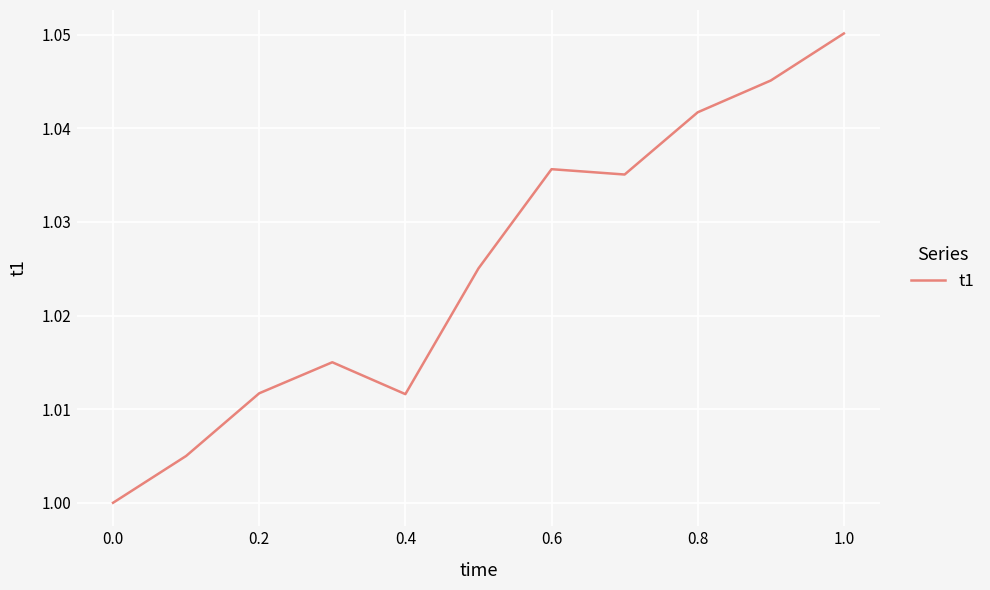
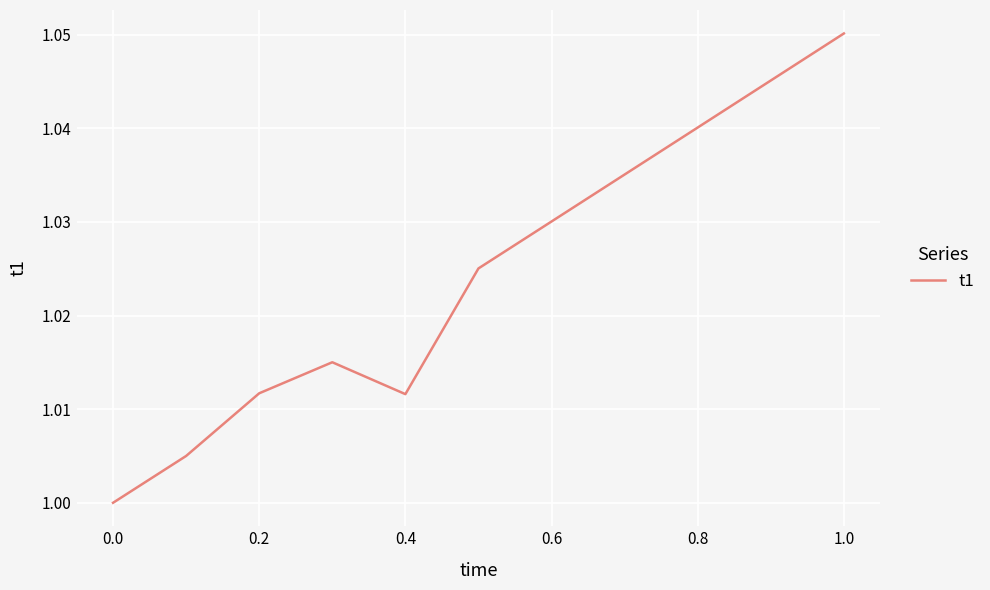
  {
    "0.0": 1.000,
    "0.2": 1.012,
    "0.4": 1.012,
-   "0.6": 1.036,
-   "0.8": 1.042,
+   "0.6": 1.030,
+   "0.8": 1.040,
    "1.0": 1.050
  }
